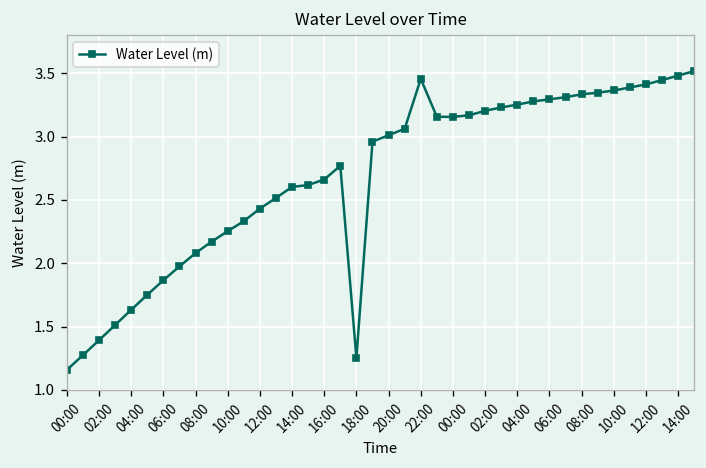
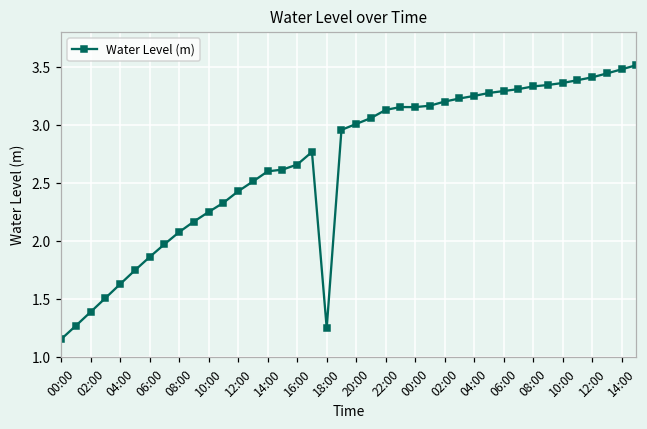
  {
    "16:00": 2.66,
    "18:00": 1.25,
    "20:00": 3.01,
-   "22:00": 3.46
+   "22:00": 3.13
  }
